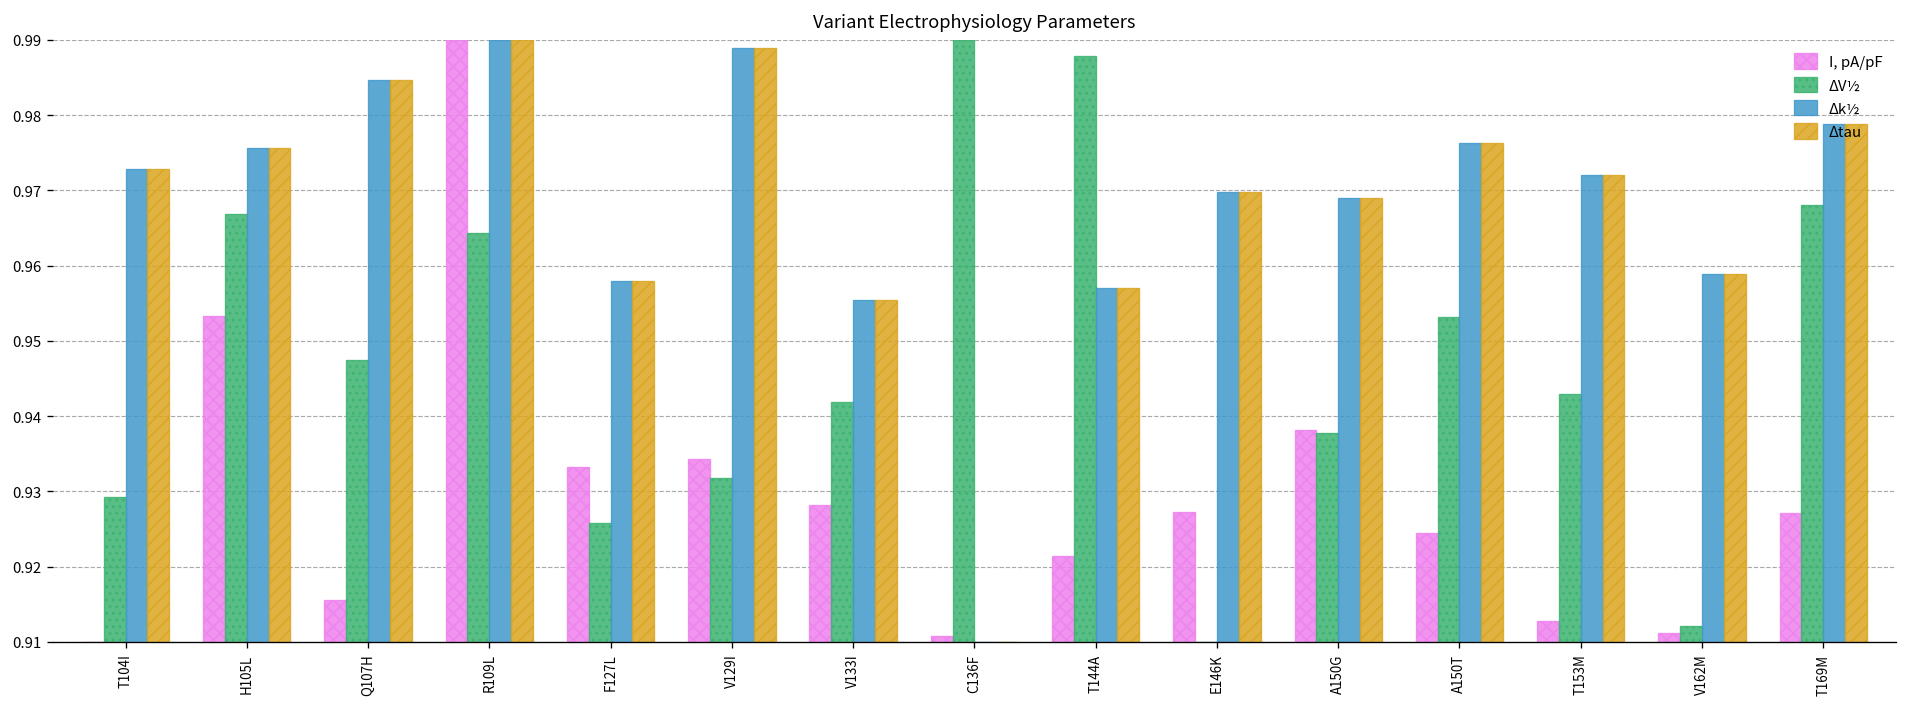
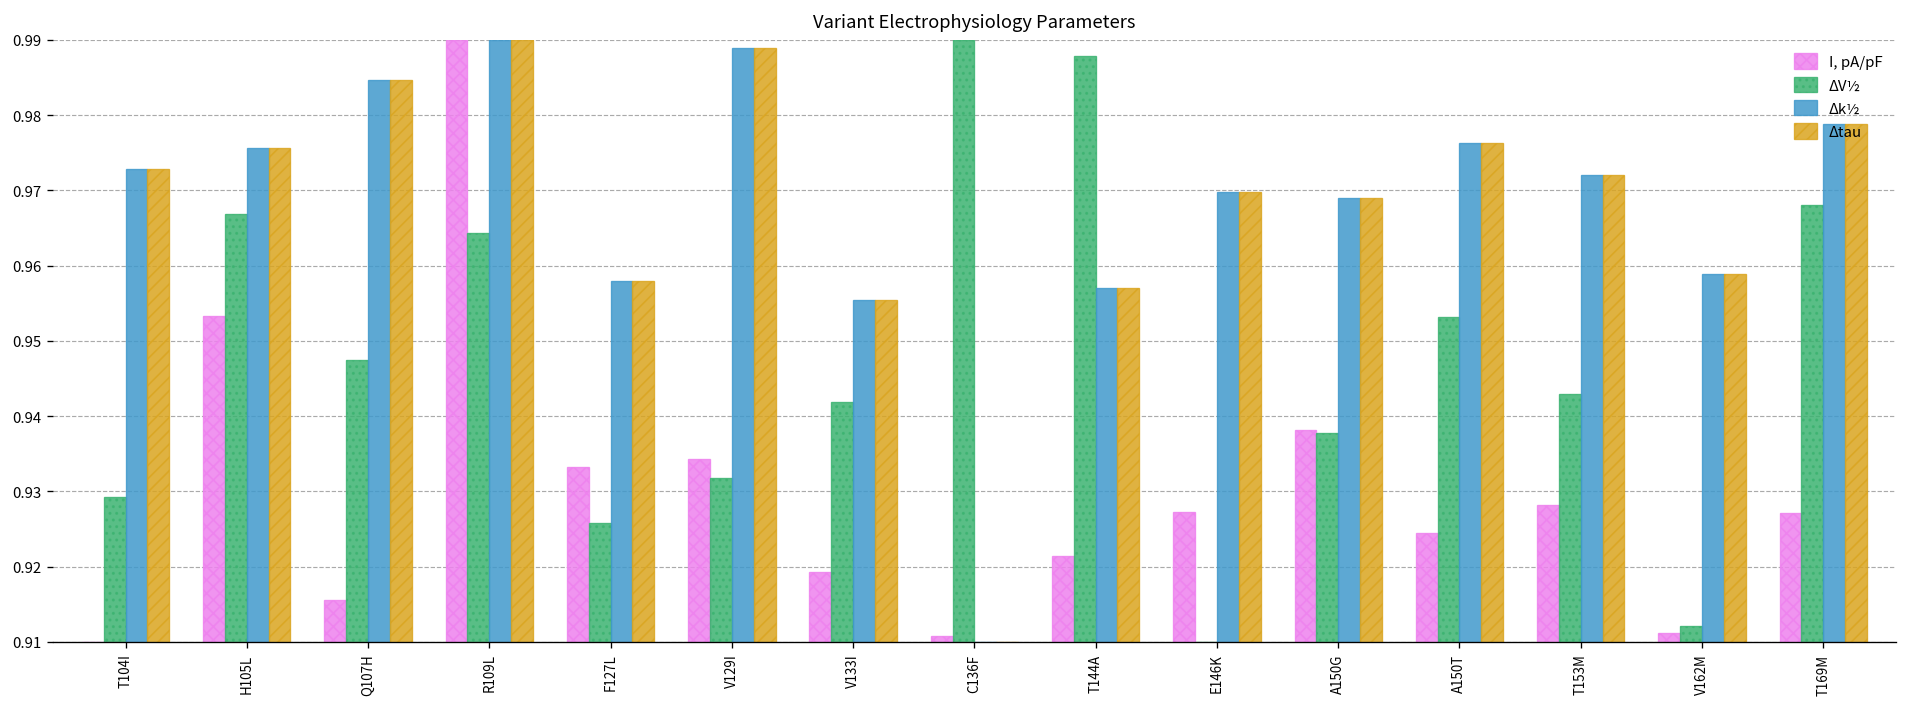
  {
    "I, pA/pF": {
      "T104I": 0.910,
      "H105L": 0.953,
      "Q107H": 0.916,
      "R109L": 0.990,
      "F127L": 0.933,
      "V129I": 0.934,
-     "V133I": 0.928,
+     "V133I": 0.919,
      "C136F": 0.911,
      "T144A": 0.921,
      "E146K": 0.927,
      "A150G": 0.938,
      "A150T": 0.924,
-     "T153M": 0.913,
+     "T153M": 0.928,
      "V162M": 0.911,
      "T169M": 0.927
    },
    "ΔV½": {
      "T104I": 0.929,
      "H105L": 0.967,
      "Q107H": 0.948,
      "R109L": 0.964,
      "F127L": 0.926,
      "V129I": 0.932,
      "V133I": 0.942,
      "C136F": 0.990,
      "T144A": 0.988,
      "E146K": 0.910,
      "A150G": 0.938,
      "A150T": 0.953,
      "T153M": 0.943,
      "V162M": 0.912,
      "T169M": 0.968
    },
    "Δk½": {
      "T104I": 0.973,
      "H105L": 0.976,
      "Q107H": 0.985,
      "R109L": 0.990,
      "F127L": 0.958,
      "V129I": 0.989,
      "V133I": 0.955,
      "C136F": 0.910,
      "T144A": 0.957,
      "E146K": 0.970,
      "A150G": 0.969,
      "A150T": 0.976,
      "T153M": 0.972,
      "V162M": 0.959,
      "T169M": 0.979
    },
    "Δtau": {
      "T104I": 0.973,
      "H105L": 0.976,
      "Q107H": 0.985,
      "R109L": 0.990,
      "F127L": 0.958,
      "V129I": 0.989,
      "V133I": 0.955,
      "C136F": 0.910,
      "T144A": 0.957,
      "E146K": 0.970,
      "A150G": 0.969,
      "A150T": 0.976,
      "T153M": 0.972,
      "V162M": 0.959,
      "T169M": 0.979
    }
  }
